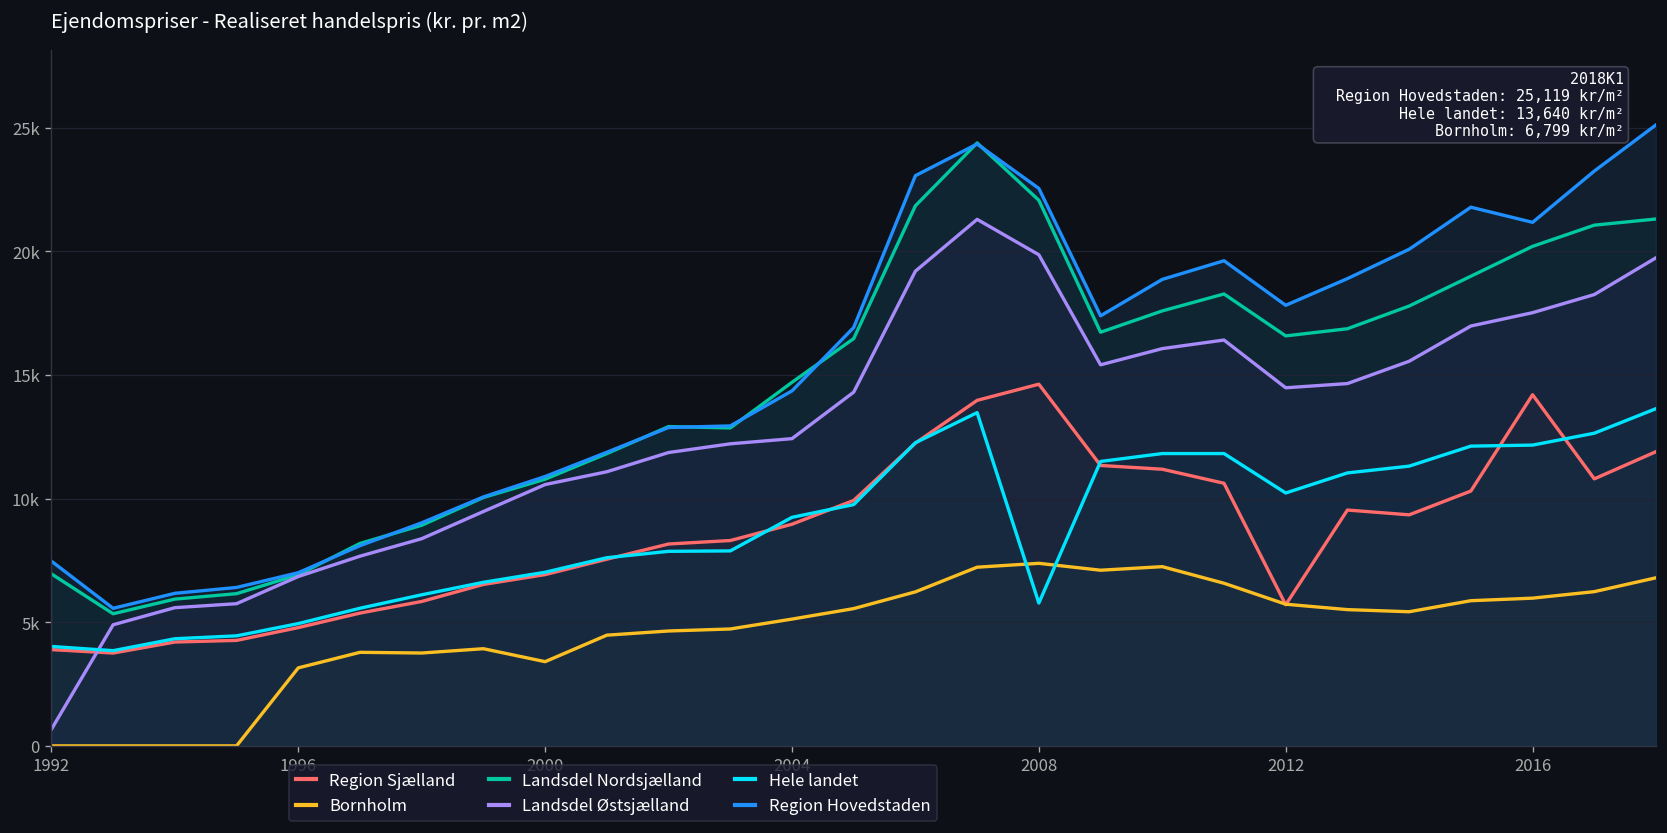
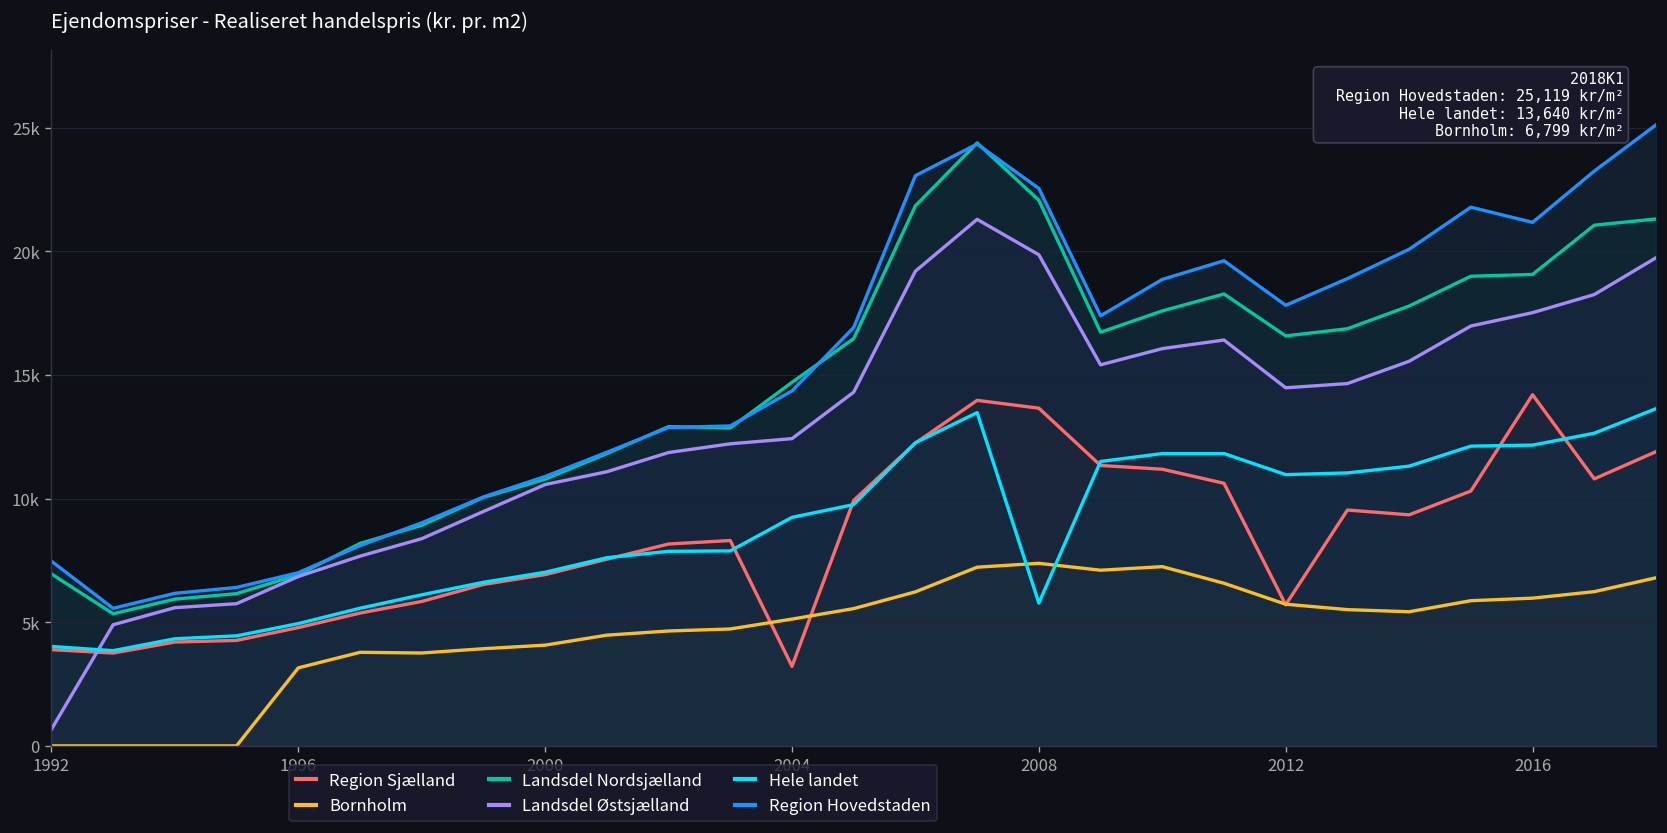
  {
    "Region Sjælland": {
      "1992": 3900,
      "1996": 4800,
-     "2004": 9000,
-     "2008": 14600,
+     "2004": 3200,
+     "2008": 13700,
      "2016": 14200
    },
    "Bornholm": {
      "1992": 0,
      "1996": 3200,
-     "2000": 3400,
+     "2000": 4100,
      "2004": 5100,
      "2008": 7400,
      "2016": 6000
    },
    "Landsdel Nordsjælland": {
      "1992": 7000,
      "2004": 14700,
      "2008": 22100,
      "2012": 16600,
-     "2016": 20200
+     "2016": 19100
    },
    "Landsdel Østsjælland": {
      "1992": 700,
      "2000": 10600,
      "2004": 12400,
      "2008": 19900,
      "2012": 14500,
      "2016": 17500
    },
    "Hele landet": {
      "1992": 4000,
      "1996": 4900,
      "2004": 9200,
      "2008": 5800,
-     "2012": 10200,
+     "2012": 11000,
      "2016": 12200
    },
    "Region Hovedstaden": {
      "1992": 7500,
      "2004": 14400,
      "2008": 22500,
      "2012": 17800,
      "2016": 21200
    }
  }
